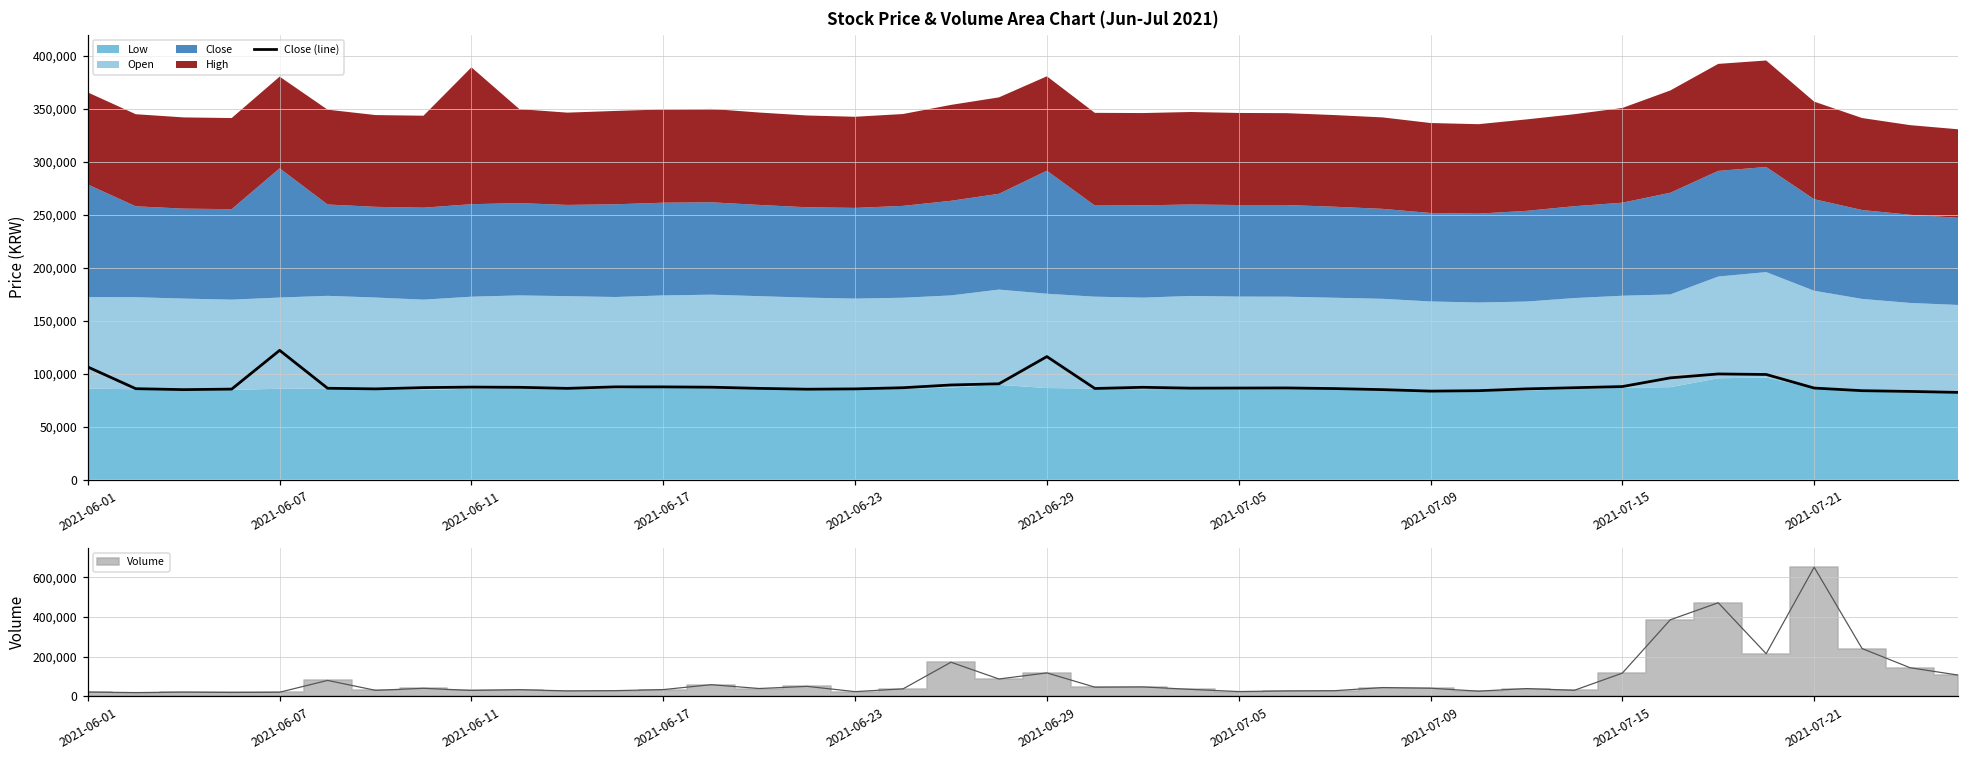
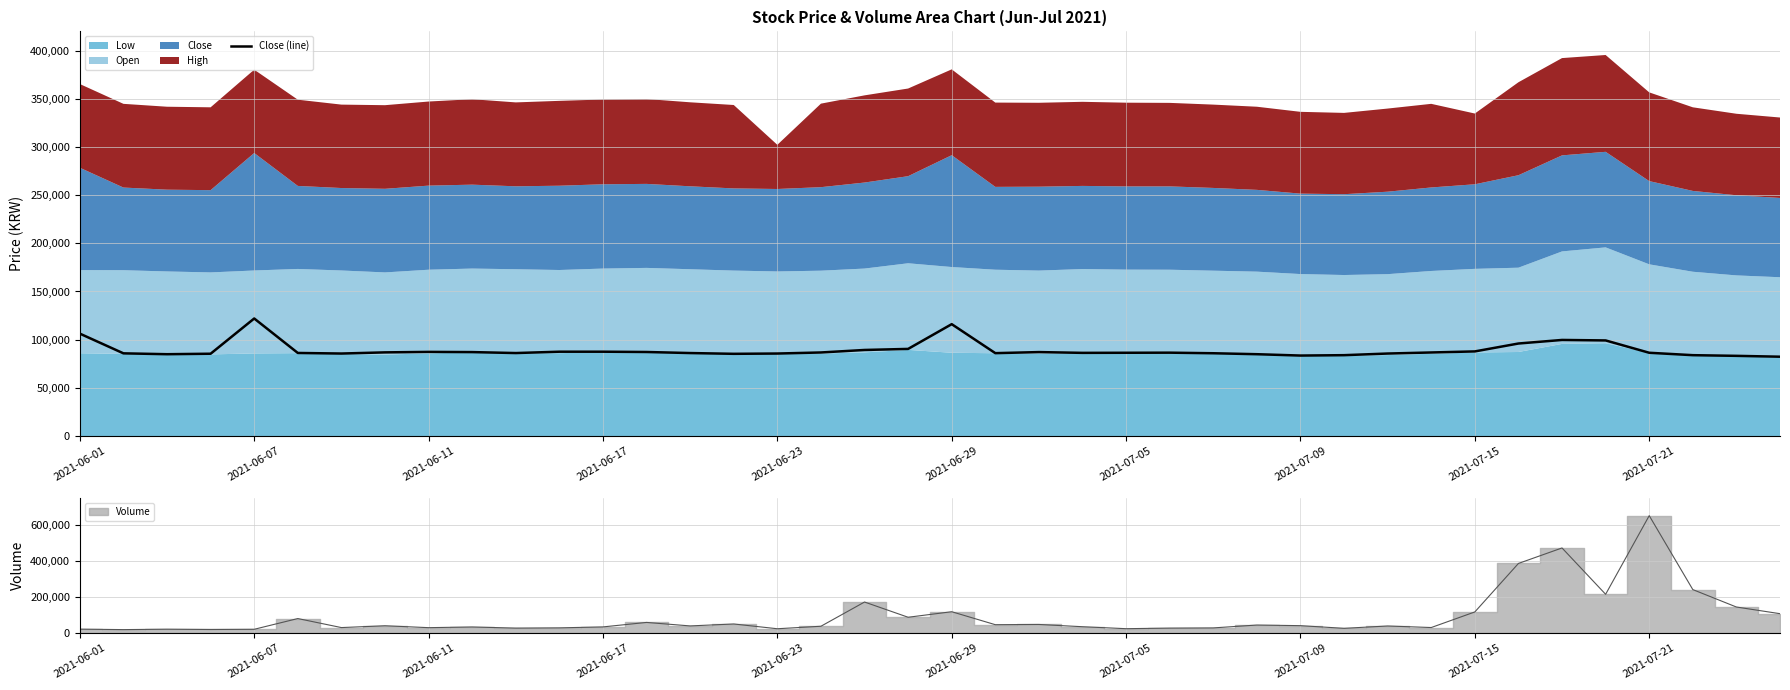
  {
    "Stock Price & Volume Area Chart (Jun-Jul 2021)": {
      "Close (line)": {
        "2021-06-01": "110,000",
        "2021-06-07": "120,000",
        "2021-06-29": "120,000"
      },
      "Close": {
        "2021-06-01": "110,000",
        "2021-06-07": "120,000",
        "2021-06-11": "90,000",
        "2021-06-17": "90,000",
        "2021-06-23": "90,000",
        "2021-06-29": "120,000",
        "2021-07-05": "90,000",
        "2021-07-09": "80,000",
        "2021-07-15": "90,000",
        "2021-07-21": "90,000"
      },
      "High": {
        "2021-06-01": "90,000",
-       "2021-06-11": "130,000",
+       "2021-06-11": "90,000",
        "2021-06-17": "90,000",
-       "2021-06-23": "90,000",
+       "2021-06-23": "50,000",
        "2021-06-29": "90,000",
        "2021-07-05": "90,000",
        "2021-07-09": "80,000",
-       "2021-07-15": "90,000",
+       "2021-07-15": "70,000",
        "2021-07-21": "90,000"
      }
    }
  }
